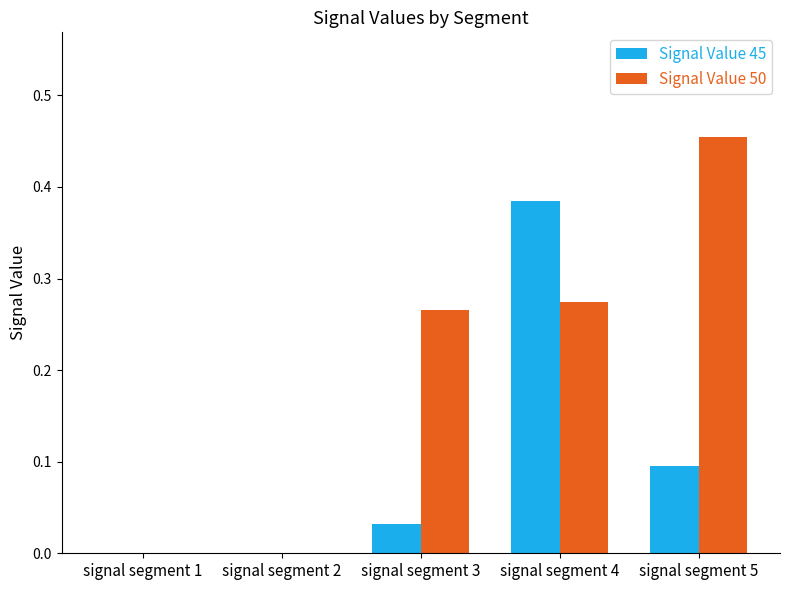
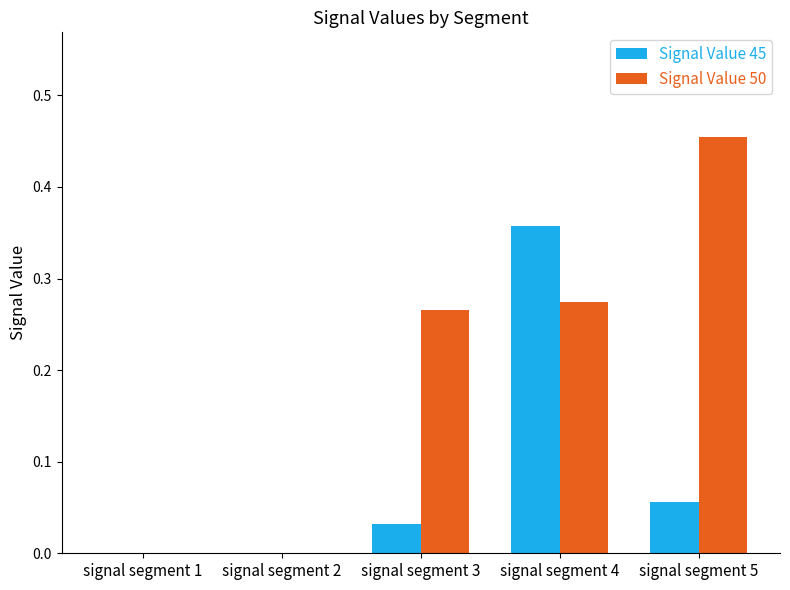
  {
    "Signal Value 45": {
      "signal segment 1": 0.00,
      "signal segment 2": 0.00,
      "signal segment 3": 0.03,
-     "signal segment 4": 0.38,
-     "signal segment 5": 0.09
+     "signal segment 4": 0.36,
+     "signal segment 5": 0.06
    },
    "Signal Value 50": {
      "signal segment 1": 0.00,
      "signal segment 2": 0.00,
      "signal segment 3": 0.27,
      "signal segment 4": 0.27,
      "signal segment 5": 0.46
    }
  }
